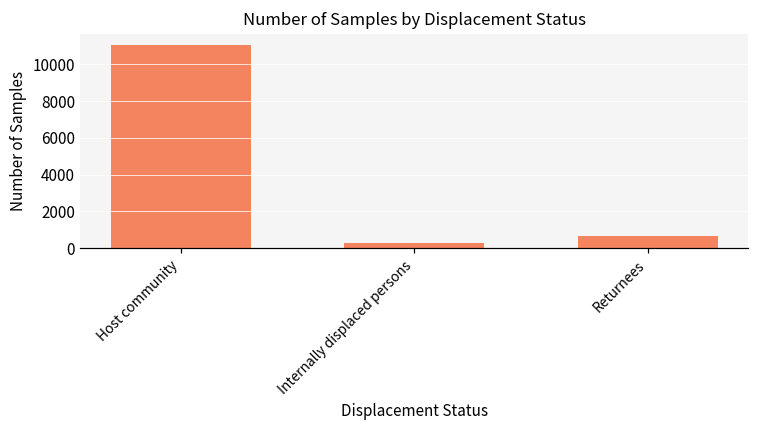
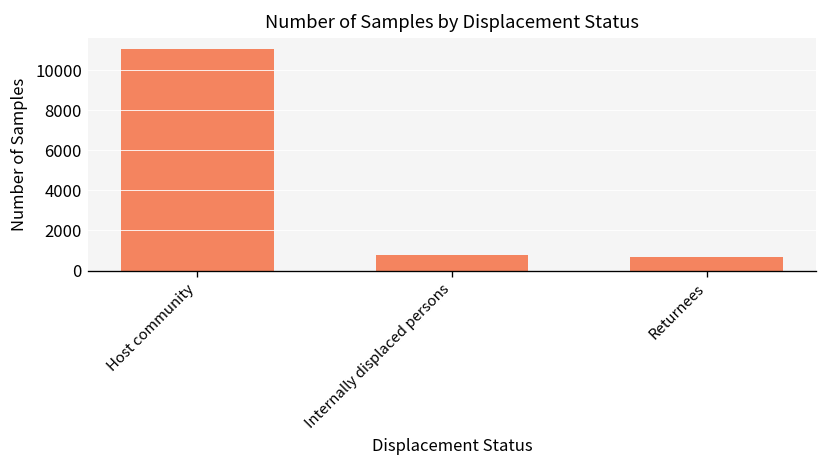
  {
    "Host community": 11100,
-   "Internally displaced persons": 300,
+   "Internally displaced persons": 800,
    "Returnees": 700
  }
